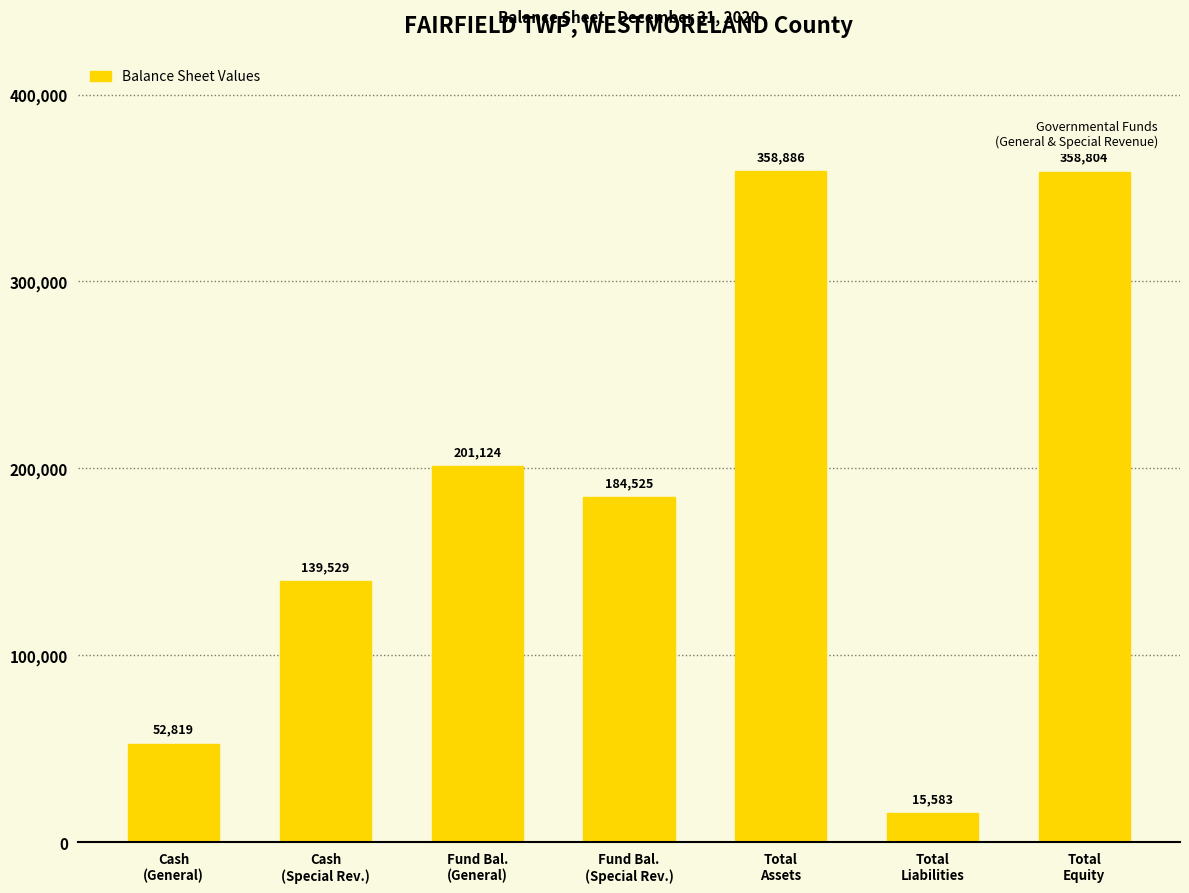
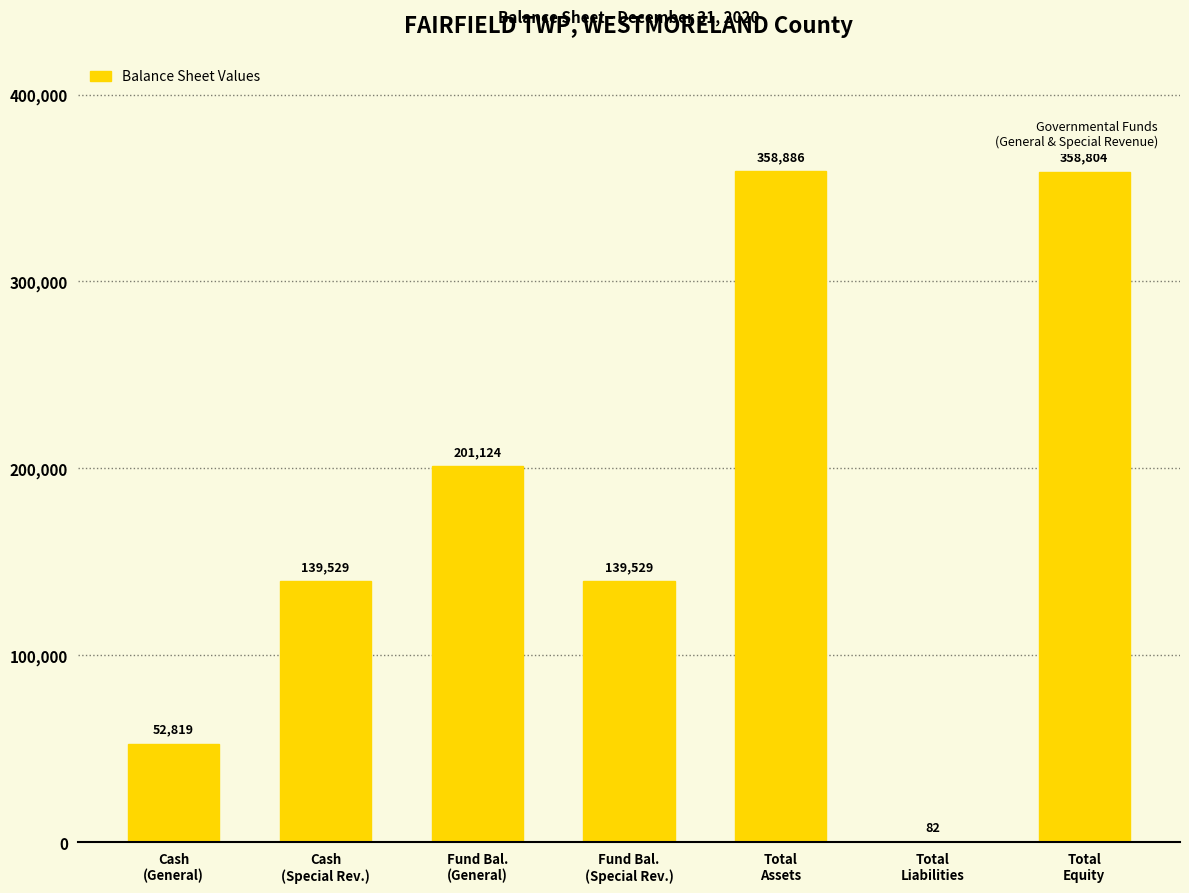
  {
    "Cash (General)": "52,819",
    "Cash (Special Rev.)": "139,529",
    "Fund Bal. (General)": "201,124",
-   "Fund Bal. (Special Rev.)": "184,525",
+   "Fund Bal. (Special Rev.)": "139,529",
    "Total Assets": "358,886",
-   "Total Liabilities": "15,583"
+   "Total Liabilities": "82"
  }
